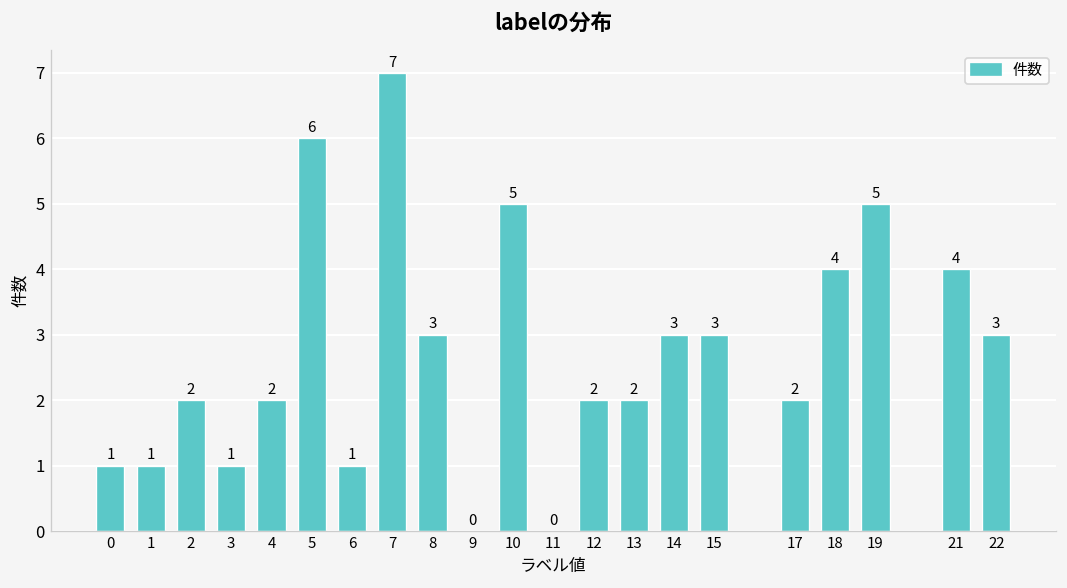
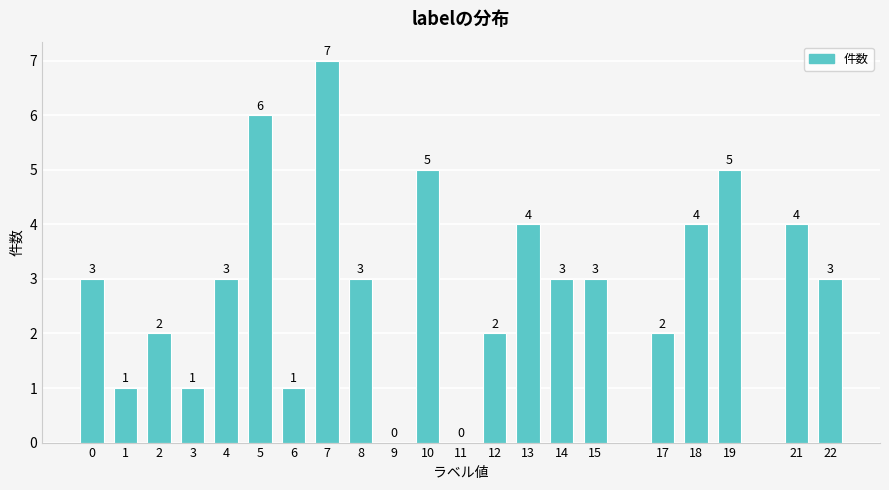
  {
-   "0": 1,
+   "0": 3,
    "1": 1,
    "2": 2,
    "3": 1,
-   "4": 2,
+   "4": 3,
    "5": 6,
    "6": 1,
    "7": 7,
    "8": 3,
    "9": 0,
    "10": 5,
    "11": 0,
    "12": 2,
-   "13": 2,
+   "13": 4,
    "14": 3,
    "15": 3,
    "17": 2,
    "18": 4,
    "19": 5,
    "21": 4,
    "22": 3
  }
